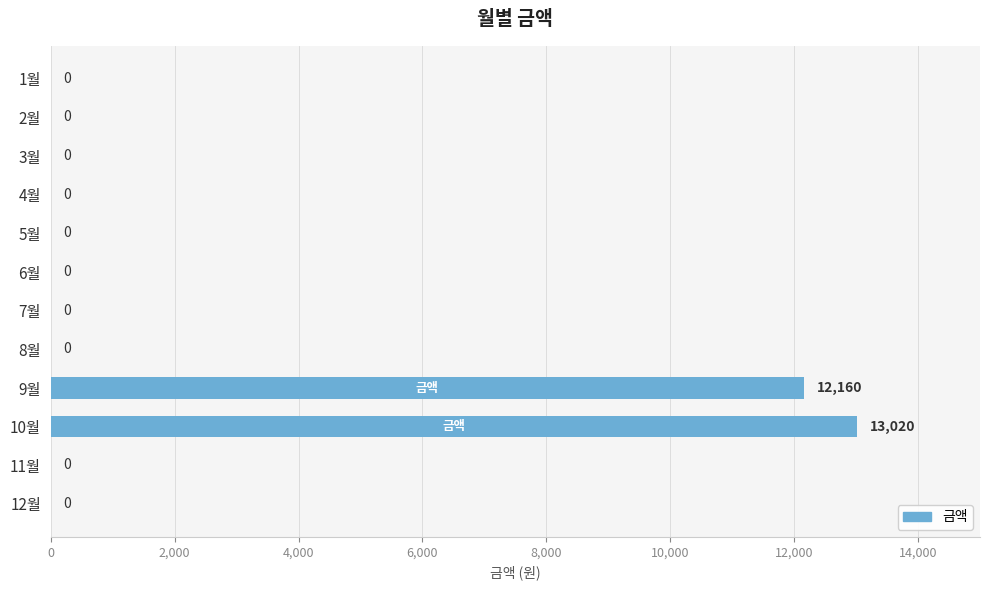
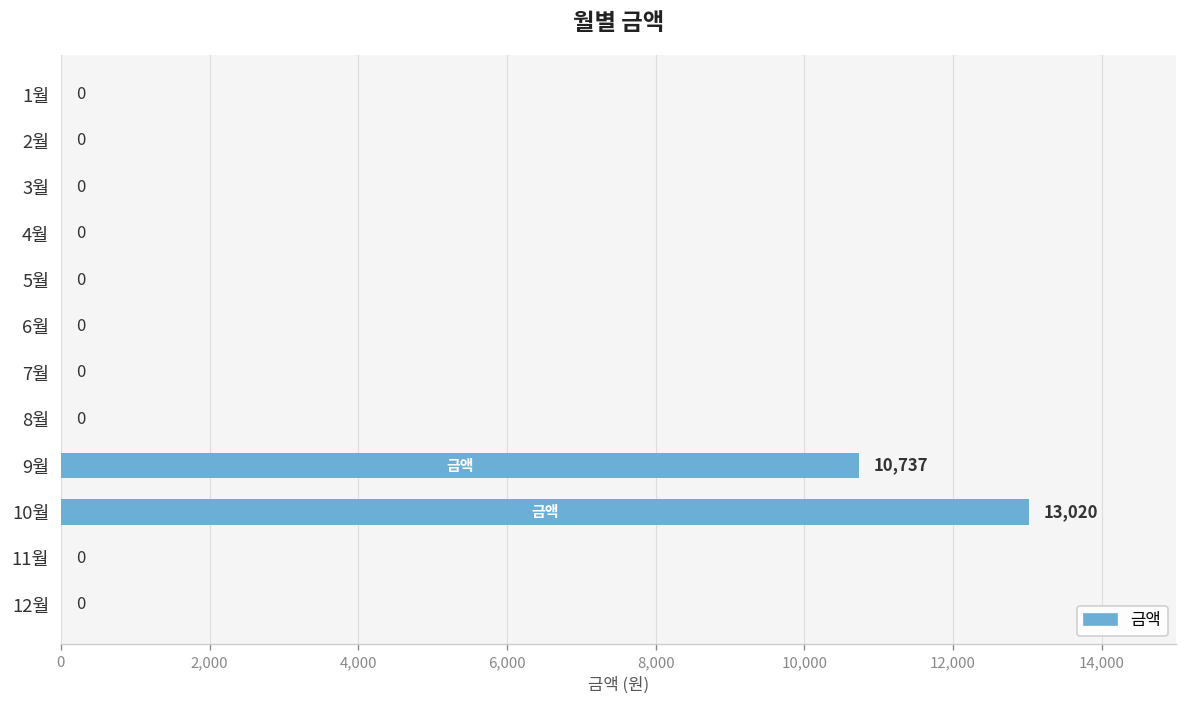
  {
    "1월": "0",
    "2월": "0",
    "3월": "0",
    "4월": "0",
    "5월": "0",
    "6월": "0",
    "7월": "0",
    "8월": "0",
-   "9월": "12,160",
+   "9월": "10,737",
    "10월": "13,020",
    "11월": "0",
    "12월": "0"
  }
